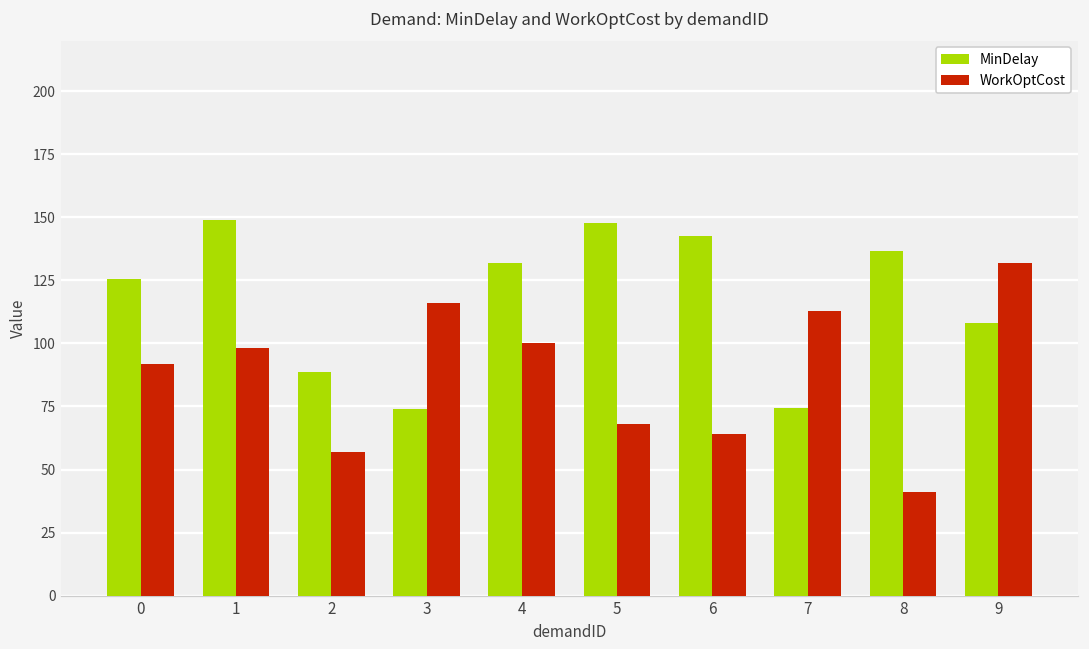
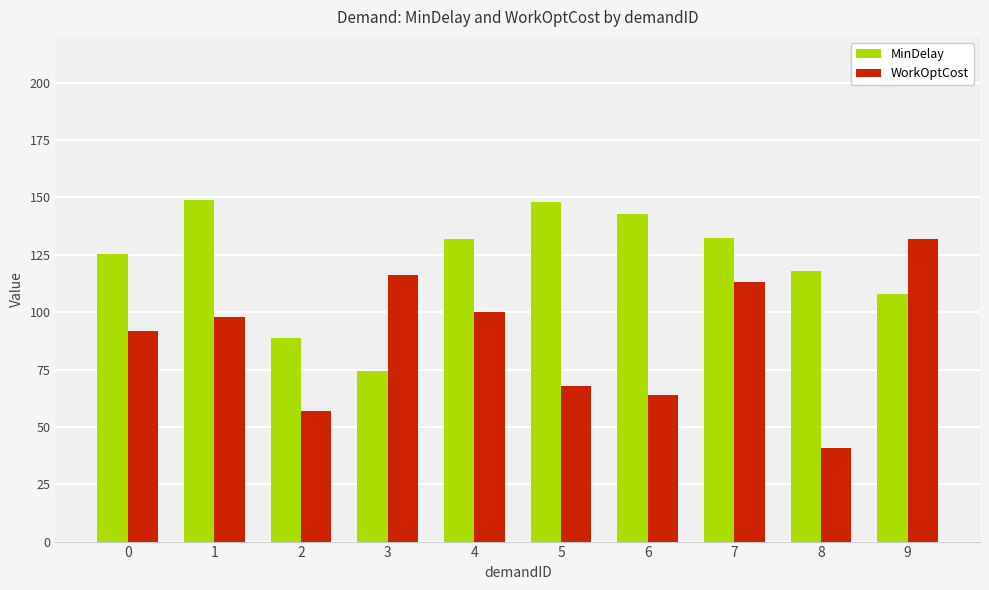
  {
    "MinDelay": {
      "0": 125,
      "1": 149,
      "2": 89,
      "3": 74,
      "4": 132,
      "5": 148,
      "6": 143,
-     "7": 74,
-     "8": 136,
+     "7": 132,
+     "8": 118,
      "9": 108
    },
    "WorkOptCost": {
      "0": 92,
      "1": 98,
      "2": 57,
      "3": 116,
      "4": 100,
      "5": 68,
      "6": 64,
      "7": 113,
      "8": 41,
      "9": 132
    }
  }
